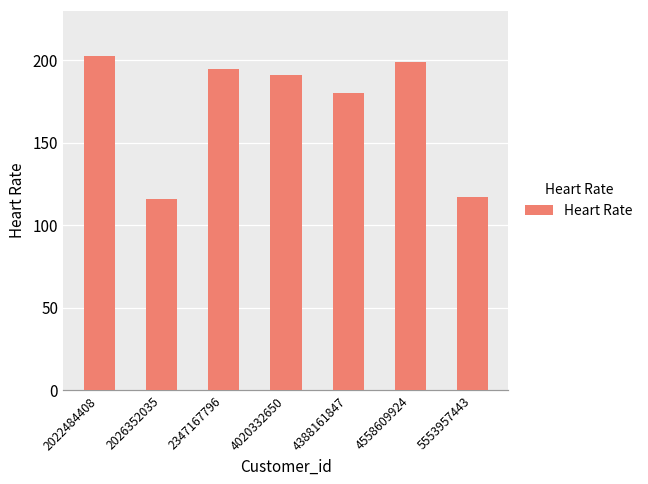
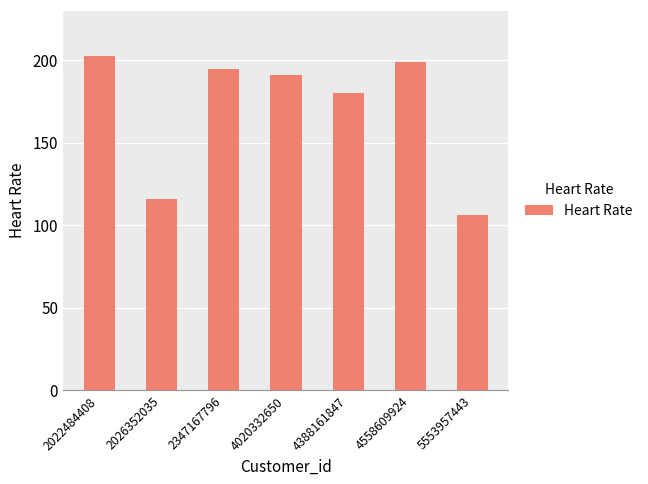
  {
    "2022484408": 203,
    "2026352035": 116,
    "2347167796": 195,
    "4020332650": 191,
    "4388161847": 180,
    "4558609924": 199,
-   "5553957443": 117
+   "5553957443": 106
  }
